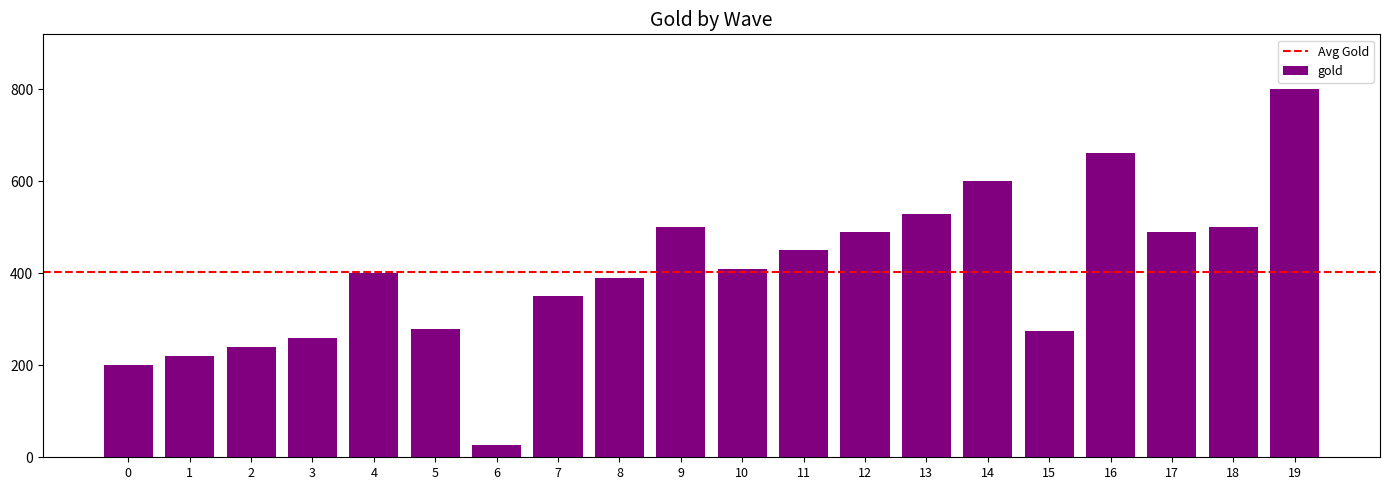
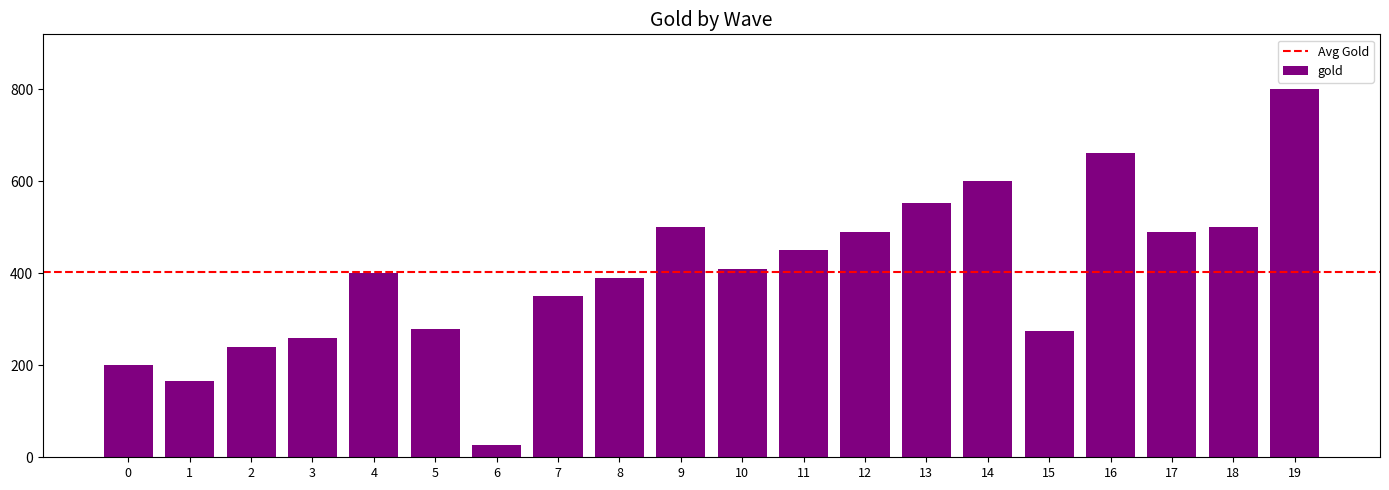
  {
    "0": 200,
-   "1": 220,
+   "1": 170,
    "2": 240,
    "3": 260,
    "4": 400,
    "5": 280,
    "6": 30,
    "7": 350,
    "8": 390,
    "9": 500,
    "10": 410,
    "11": 450,
    "12": 490,
-   "13": 530,
+   "13": 550,
    "14": 600,
    "15": 280,
    "16": 660,
    "17": 490,
    "18": 500,
    "19": 800
  }
